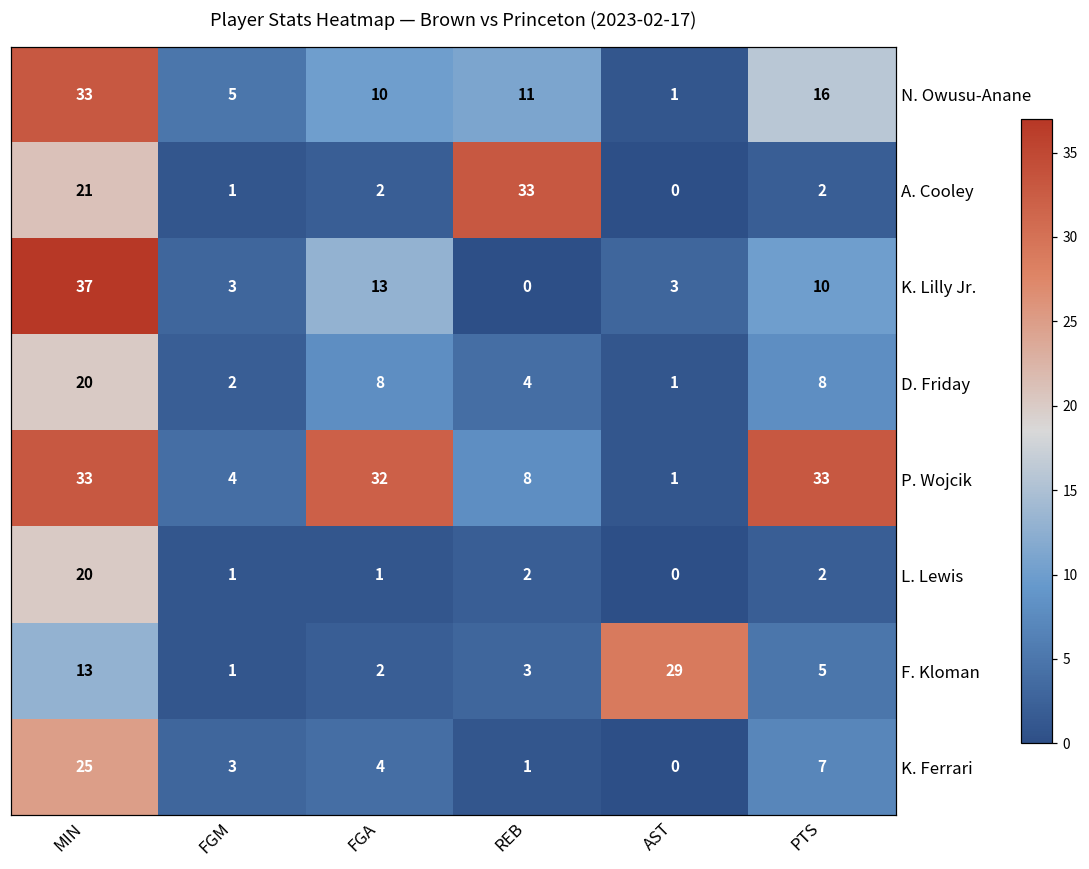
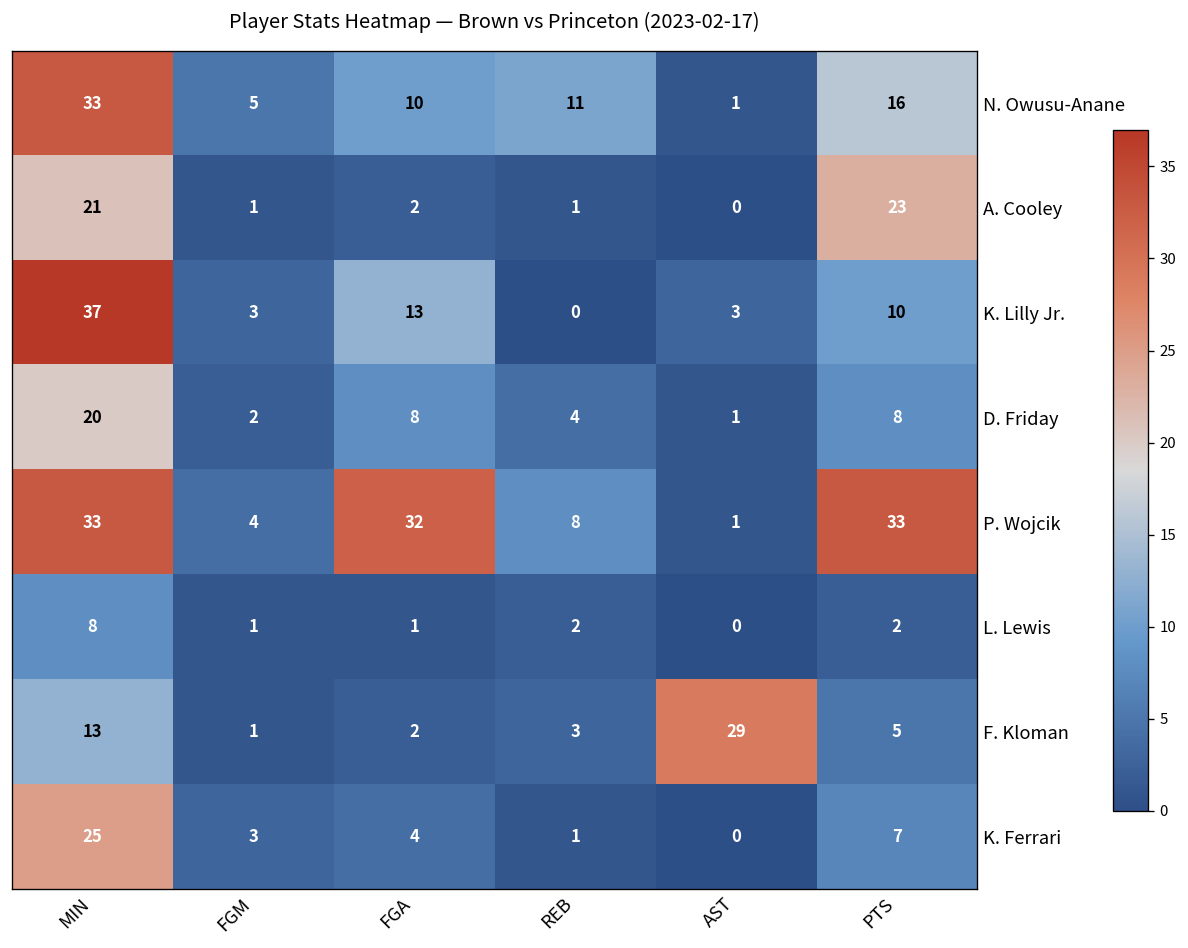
  {
    "N. Owusu-Anane": {
      "MIN": 33,
      "FGM": 5,
      "FGA": 10,
      "REB": 11,
      "AST": 1,
      "PTS": 16
    },
    "A. Cooley": {
      "MIN": 21,
      "FGM": 1,
      "FGA": 2,
-     "REB": 33,
+     "REB": 1,
      "AST": 0,
-     "PTS": 2
+     "PTS": 23
    },
    "K. Lilly Jr.": {
      "MIN": 37,
      "FGM": 3,
      "FGA": 13,
      "REB": 0,
      "AST": 3,
      "PTS": 10
    },
    "D. Friday": {
      "MIN": 20,
      "FGM": 2,
      "FGA": 8,
      "REB": 4,
      "AST": 1,
      "PTS": 8
    },
    "P. Wojcik": {
      "MIN": 33,
      "FGM": 4,
      "FGA": 32,
      "REB": 8,
      "AST": 1,
      "PTS": 33
    },
    "L. Lewis": {
-     "MIN": 20,
+     "MIN": 8,
      "FGM": 1,
      "FGA": 1,
      "REB": 2,
      "AST": 0,
      "PTS": 2
    },
    "F. Kloman": {
      "MIN": 13,
      "FGM": 1,
      "FGA": 2,
      "REB": 3,
      "AST": 29,
      "PTS": 5
    },
    "K. Ferrari": {
      "MIN": 25,
      "FGM": 3,
      "FGA": 4,
      "REB": 1,
      "AST": 0,
      "PTS": 7
    }
  }
